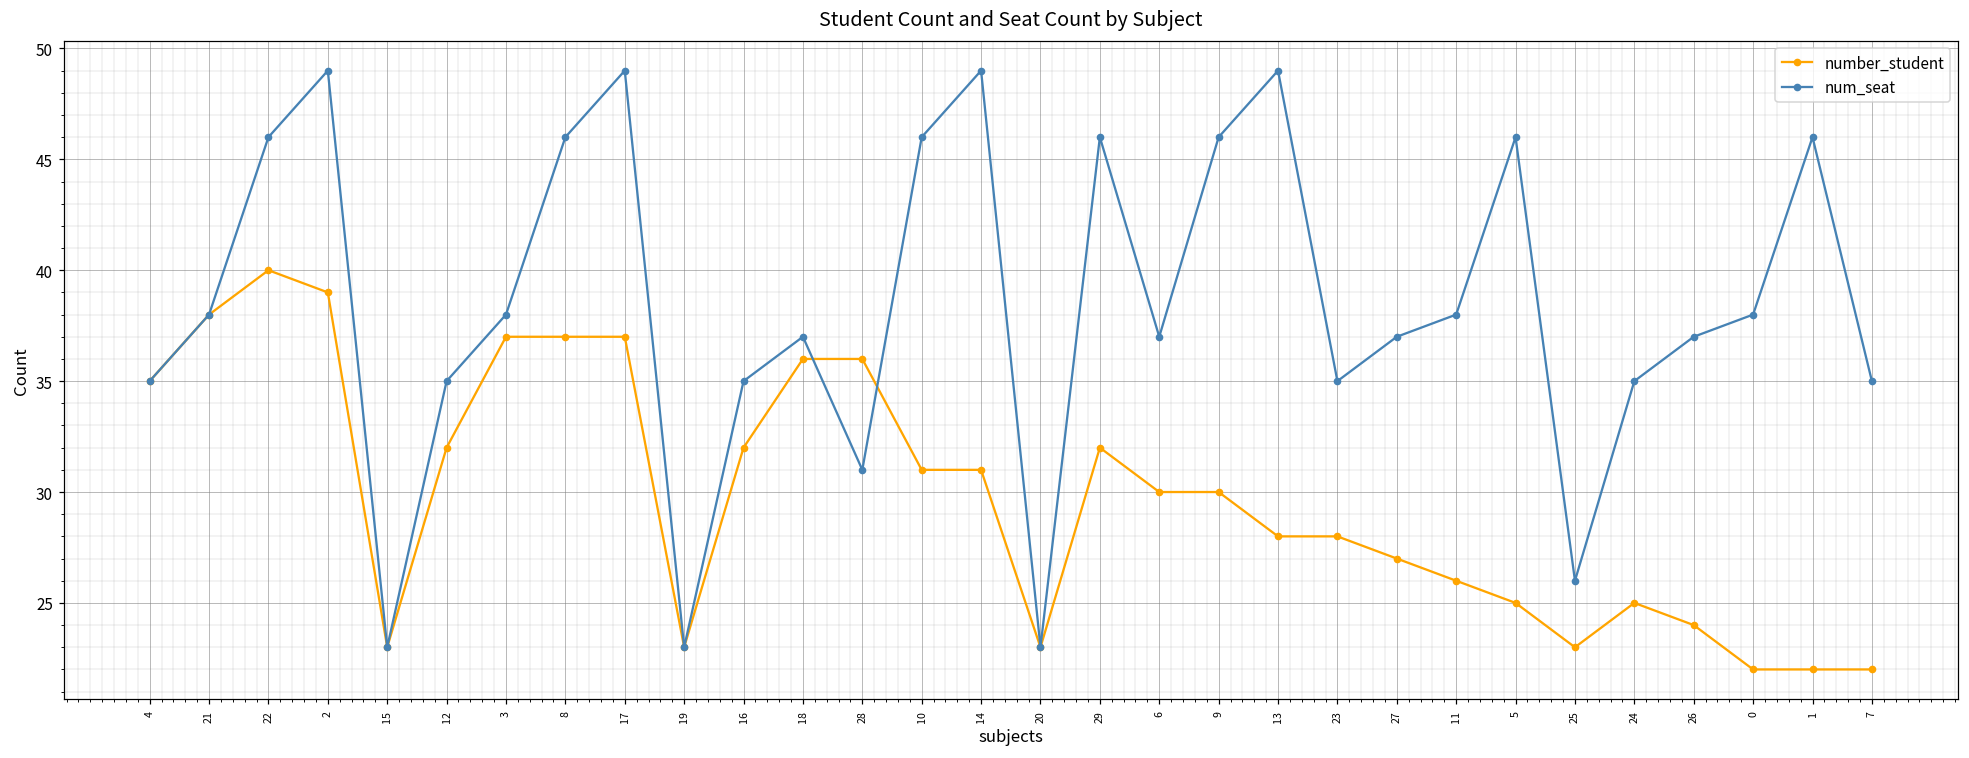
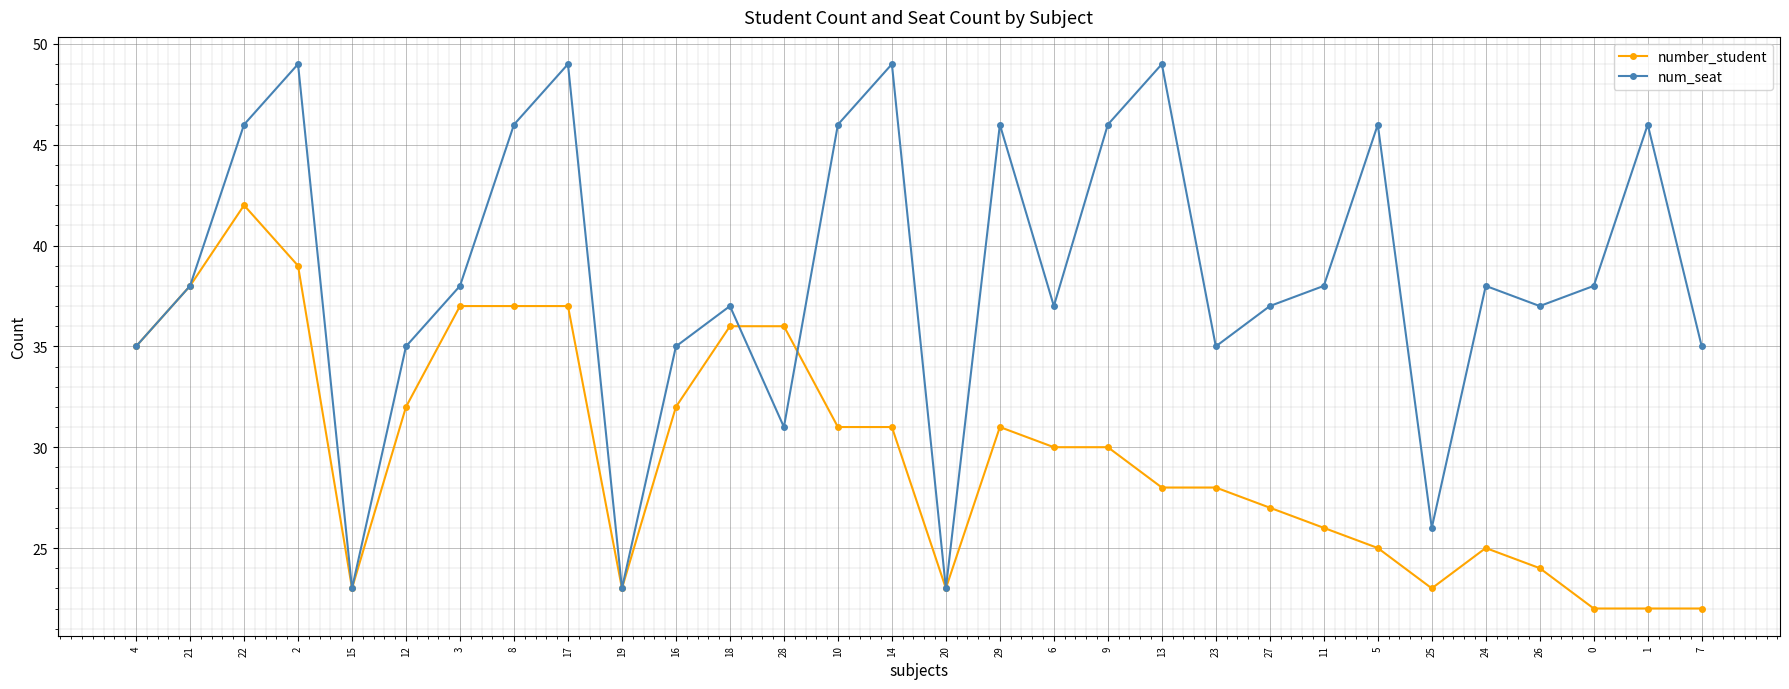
  {
    "number_student": {
-     "22": 40,
+     "22": 42,
      "2": 39,
      "12": 32,
      "3": 37,
      "8": 37,
      "17": 37,
      "16": 32,
      "18": 36,
      "28": 36,
      "10": 31,
      "14": 31,
-     "29": 32,
+     "29": 31,
      "6": 30,
      "9": 30,
      "13": 28,
      "23": 28,
      "27": 27,
      "11": 26,
      "5": 25,
      "25": 23,
      "24": 25,
      "26": 24,
      "0": 22,
      "1": 22,
      "7": 22
    },
    "num_seat": {
      "22": 46,
      "2": 49,
      "12": 35,
      "3": 38,
      "8": 46,
      "17": 49,
      "16": 35,
      "18": 37,
      "28": 31,
      "10": 46,
      "14": 49,
      "29": 46,
      "6": 37,
      "9": 46,
      "13": 49,
      "23": 35,
      "27": 37,
      "11": 38,
      "5": 46,
      "25": 26,
-     "24": 35,
+     "24": 38,
      "26": 37,
      "0": 38,
      "1": 46,
      "7": 35
    }
  }
